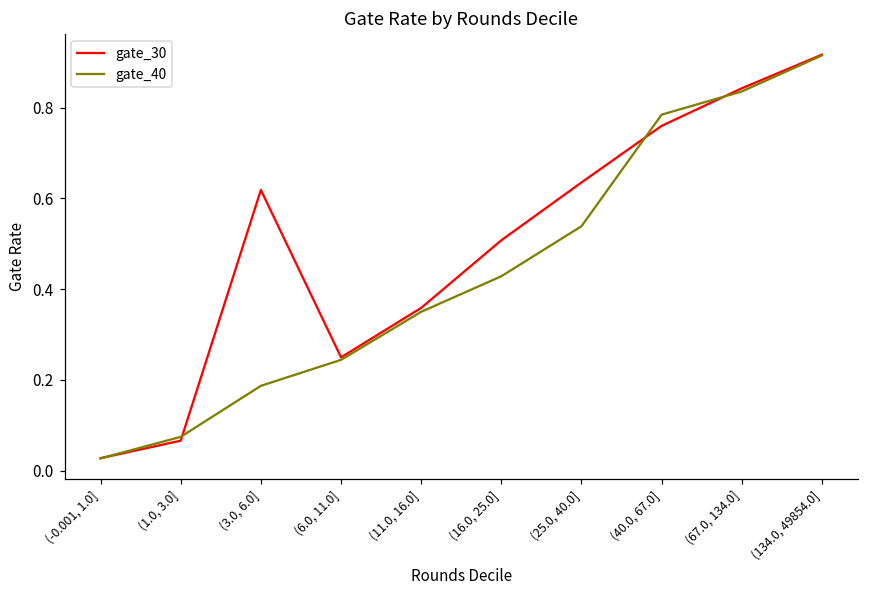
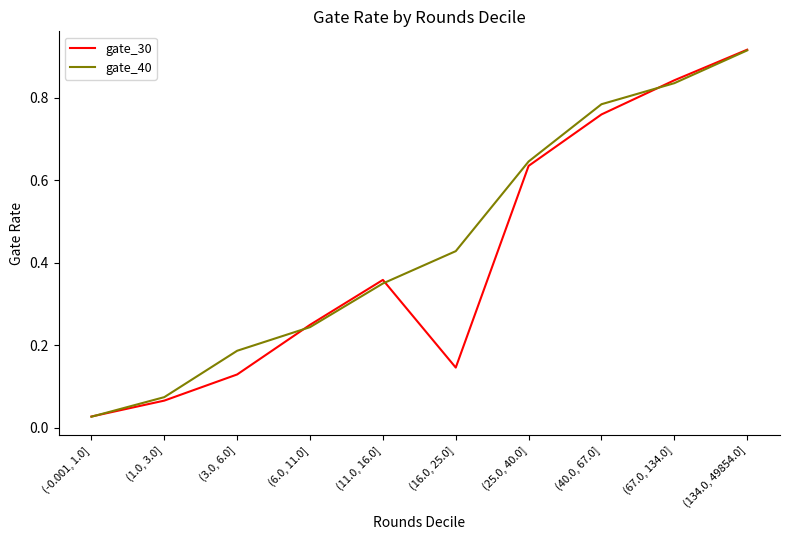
  {
    "gate_30": {
      "(1.0, 3.0]": 0.07,
-     "(3.0, 6.0]": 0.62,
+     "(3.0, 6.0]": 0.13,
      "(11.0, 16.0]": 0.36,
-     "(16.0, 25.0]": 0.51,
+     "(16.0, 25.0]": 0.15,
      "(25.0, 40.0]": 0.64,
      "(40.0, 67.0]": 0.76,
      "(67.0, 134.0]": 0.84
    },
    "gate_40": {
      "(1.0, 3.0]": 0.07,
      "(3.0, 6.0]": 0.19,
      "(11.0, 16.0]": 0.35,
      "(16.0, 25.0]": 0.43,
-     "(25.0, 40.0]": 0.54,
+     "(25.0, 40.0]": 0.65,
      "(40.0, 67.0]": 0.78,
      "(67.0, 134.0]": 0.84
    }
  }
